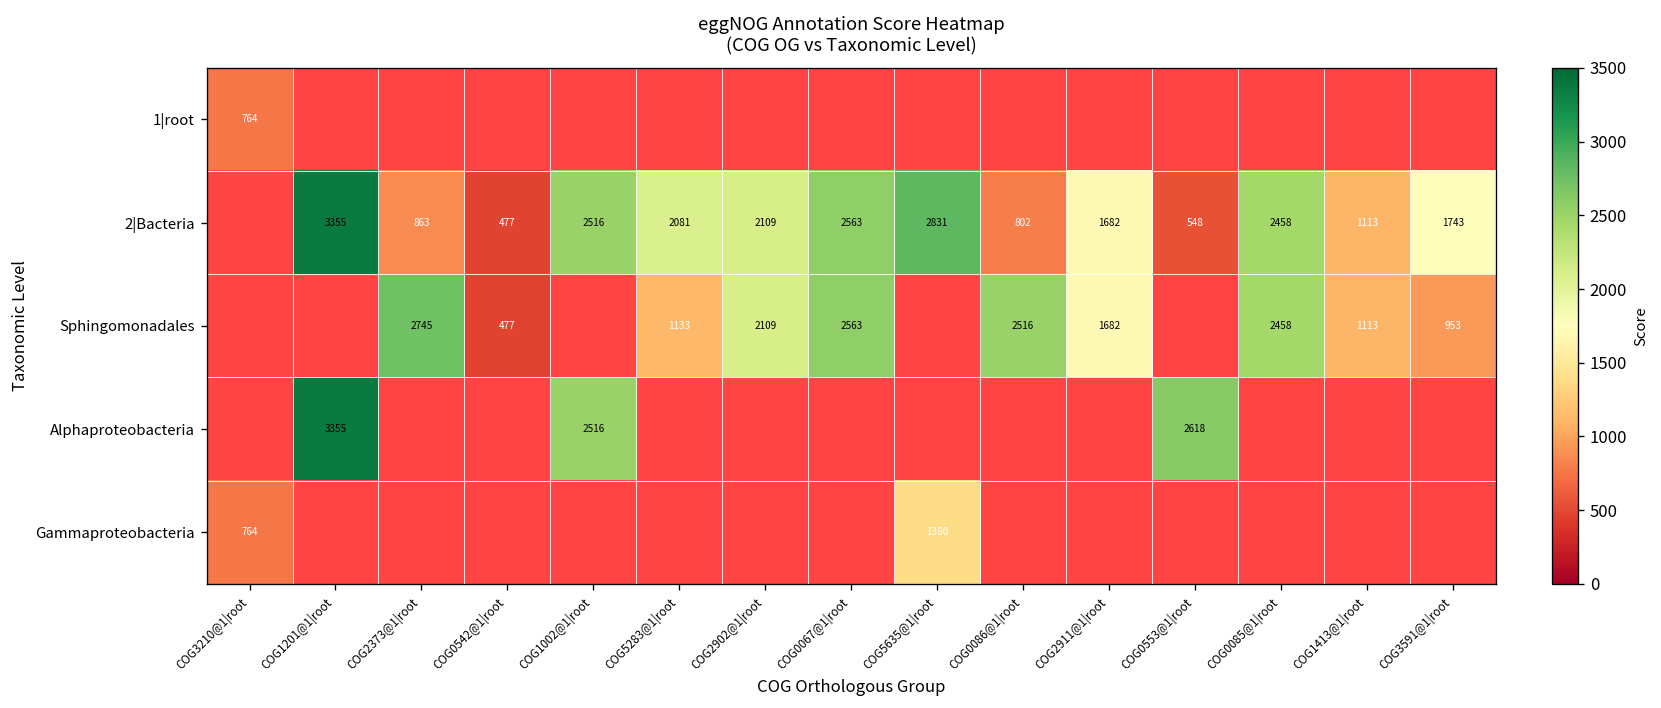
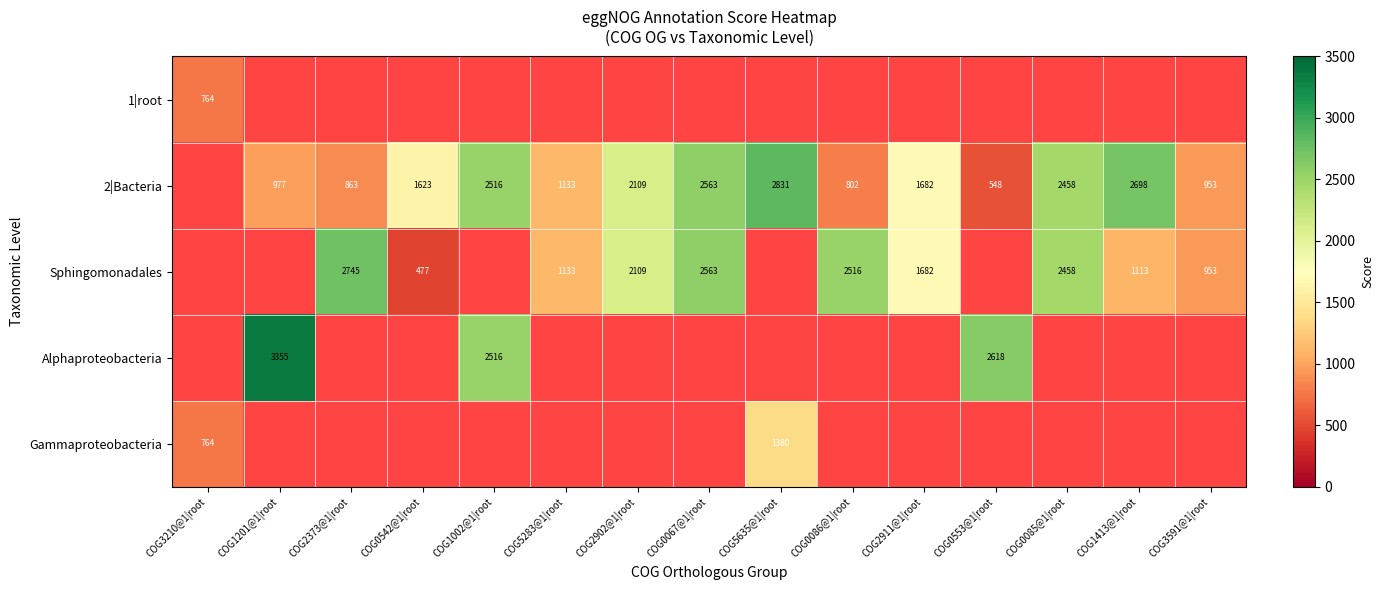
  {
    "1|root": {
      "COG3210@1|root": 764
    },
    "2|Bacteria": {
-     "COG1201@1|root": 3355,
+     "COG1201@1|root": 977,
      "COG2373@1|root": 863,
-     "COG0542@1|root": 477,
+     "COG0542@1|root": 1623,
      "COG1002@1|root": 2516,
-     "COG5283@1|root": 2081,
+     "COG5283@1|root": 1133,
      "COG2902@1|root": 2109,
      "COG0067@1|root": 2563,
      "COG5635@1|root": 2831,
      "COG0086@1|root": 802,
      "COG2911@1|root": 1682,
      "COG0553@1|root": 548,
      "COG0085@1|root": 2458,
-     "COG1413@1|root": 1113,
-     "COG3591@1|root": 1743
+     "COG1413@1|root": 2698,
+     "COG3591@1|root": 953
    },
    "Sphingomonadales": {
      "COG2373@1|root": 2745,
      "COG0542@1|root": 477,
      "COG5283@1|root": 1133,
      "COG2902@1|root": 2109,
      "COG0067@1|root": 2563,
      "COG0086@1|root": 2516,
      "COG2911@1|root": 1682,
      "COG0085@1|root": 2458,
      "COG1413@1|root": 1113,
      "COG3591@1|root": 953
    },
    "Alphaproteobacteria": {
      "COG1201@1|root": 3355,
      "COG1002@1|root": 2516,
      "COG0553@1|root": 2618
    },
    "Gammaproteobacteria": {
      "COG3210@1|root": 764,
      "COG5635@1|root": 1380
    }
  }
